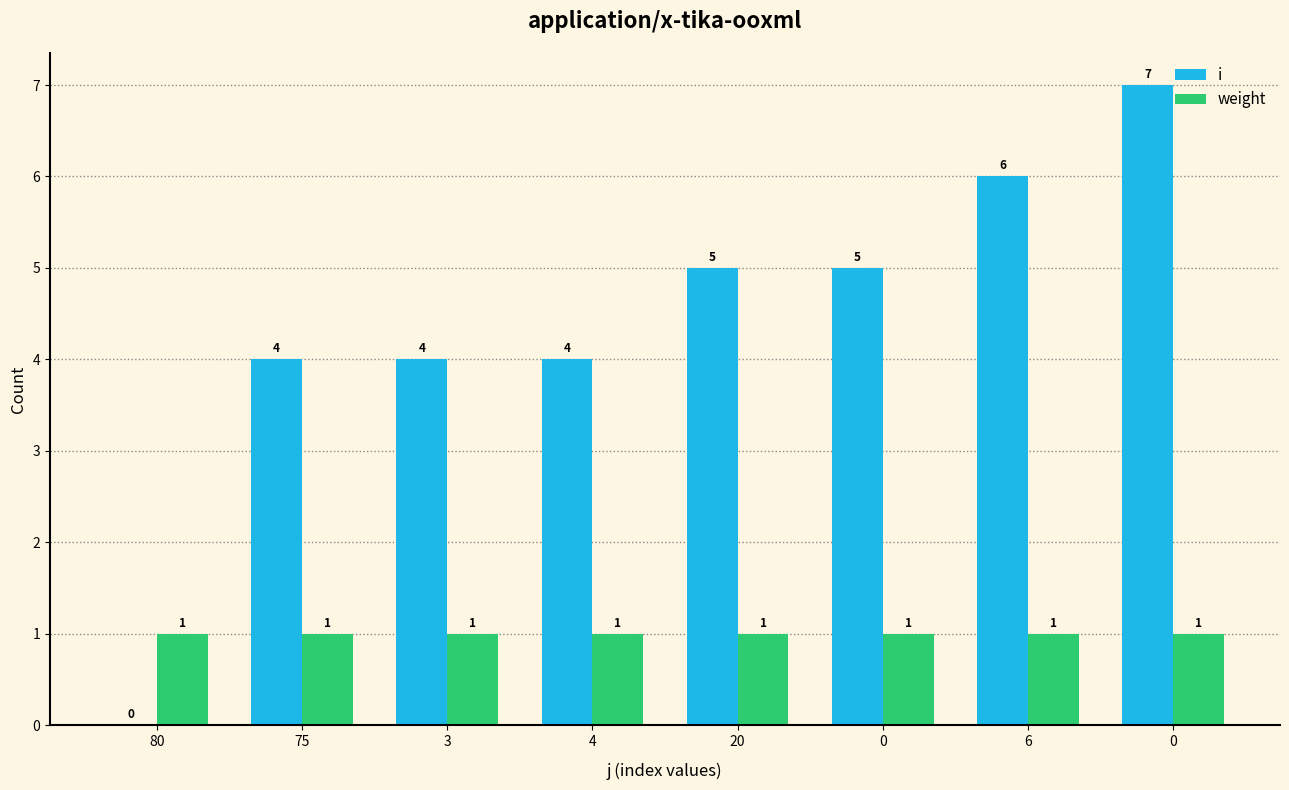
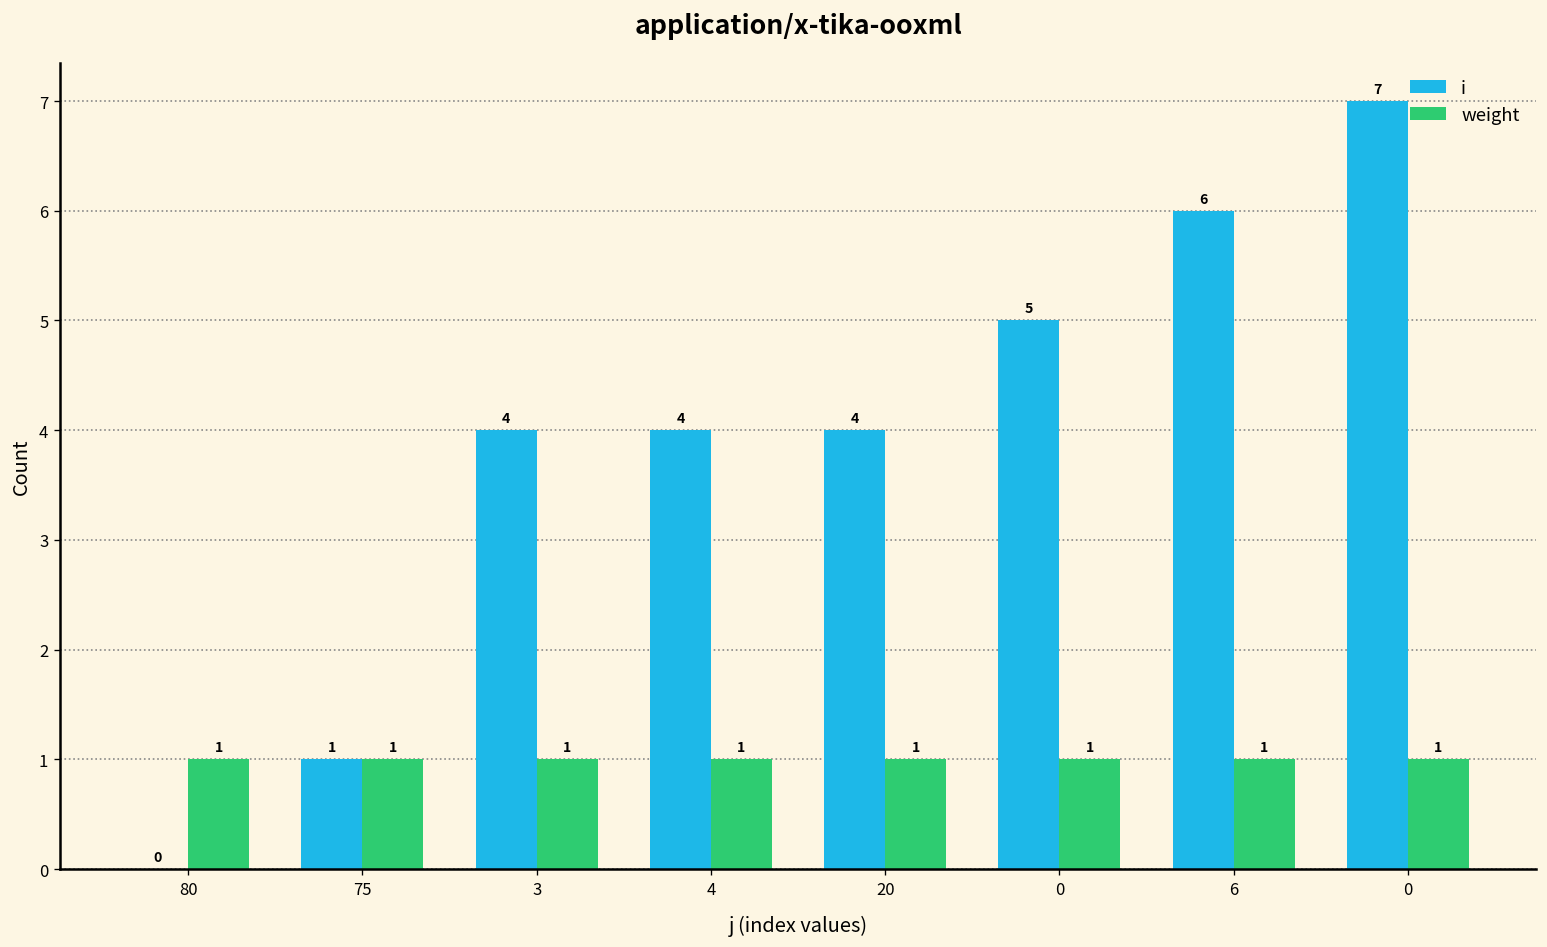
  {
    "i": {
      "80": 0,
-     "75": 4,
+     "75": 1,
      "3": 4,
      "4": 4,
-     "20": 5,
+     "20": 4,
      "6": 6
    },
    "weight": {
      "80": 1,
      "75": 1,
      "3": 1,
      "4": 1,
      "20": 1,
      "6": 1
    }
  }
